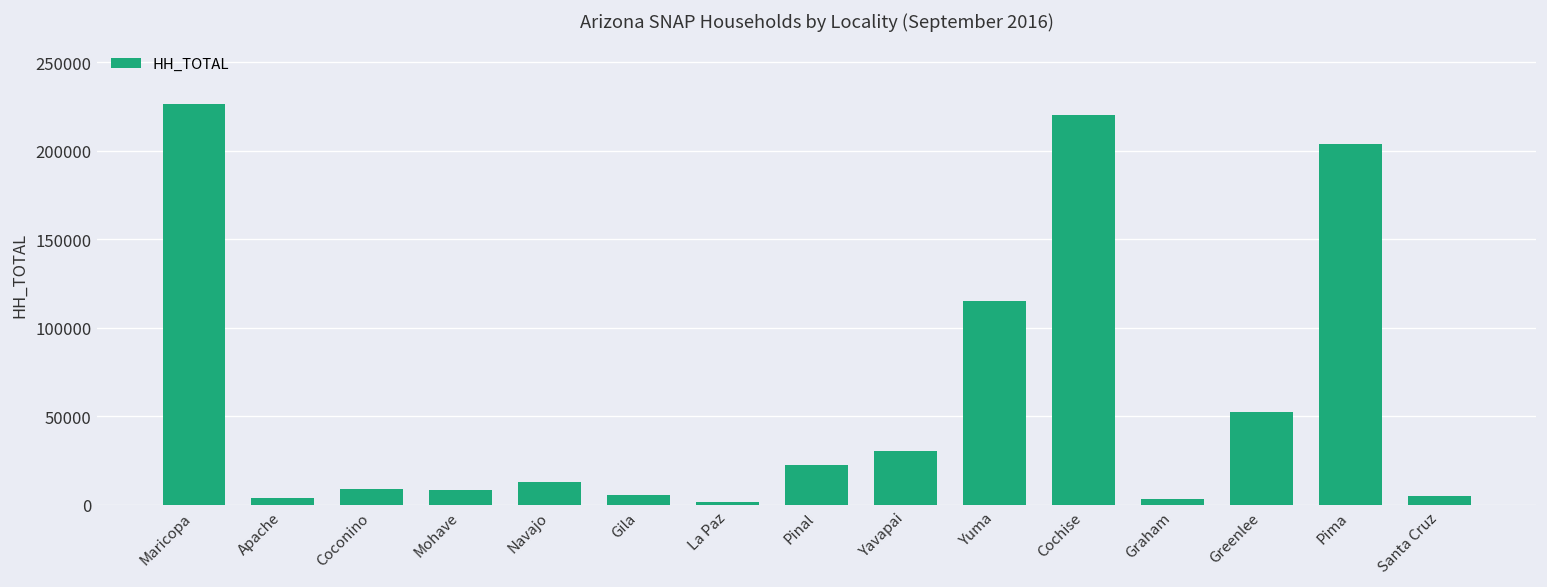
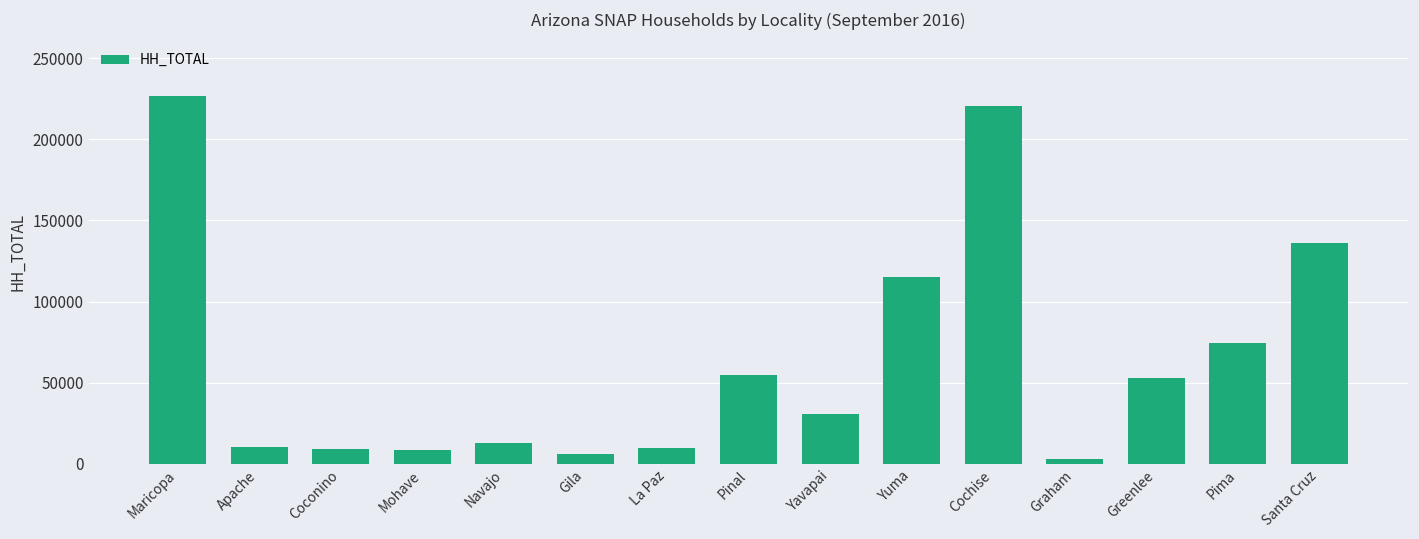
  {
    "Maricopa": 227000,
-   "Apache": 4000,
+   "Apache": 10000,
    "Coconino": 9000,
    "Mohave": 9000,
    "Navajo": 13000,
    "Gila": 6000,
-   "La Paz": 2000,
-   "Pinal": 23000,
+   "La Paz": 9000,
+   "Pinal": 55000,
    "Yavapai": 31000,
    "Yuma": 115000,
    "Cochise": 220000,
    "Graham": 3000,
    "Greenlee": 53000,
-   "Pima": 204000,
-   "Santa Cruz": 5000
+   "Pima": 74000,
+   "Santa Cruz": 136000
  }
